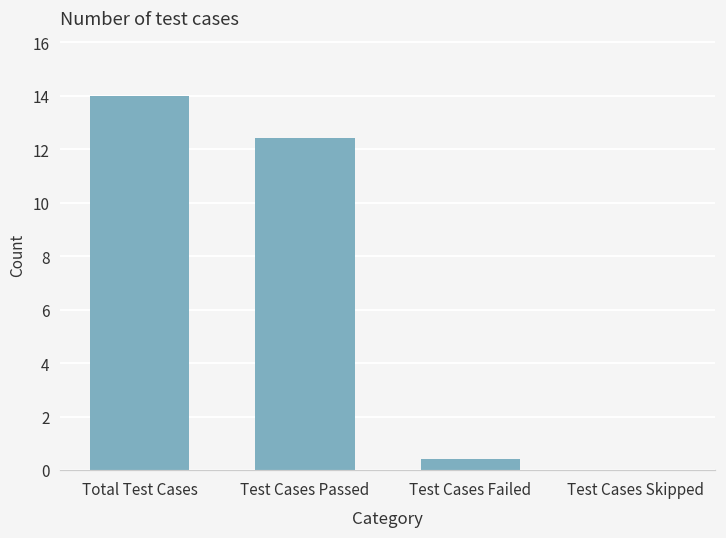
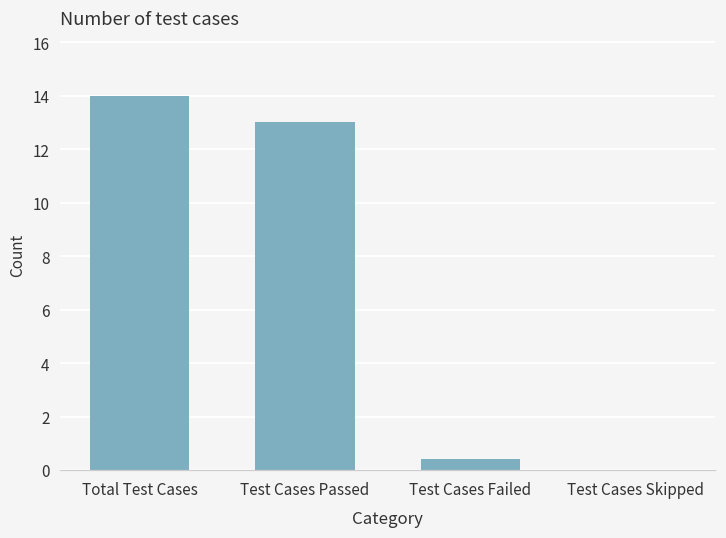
  {
    "Total Test Cases": 14.0,
-   "Test Cases Passed": 12.4,
+   "Test Cases Passed": 13.0,
    "Test Cases Failed": 0.4,
    "Test Cases Skipped": 0.0
  }
